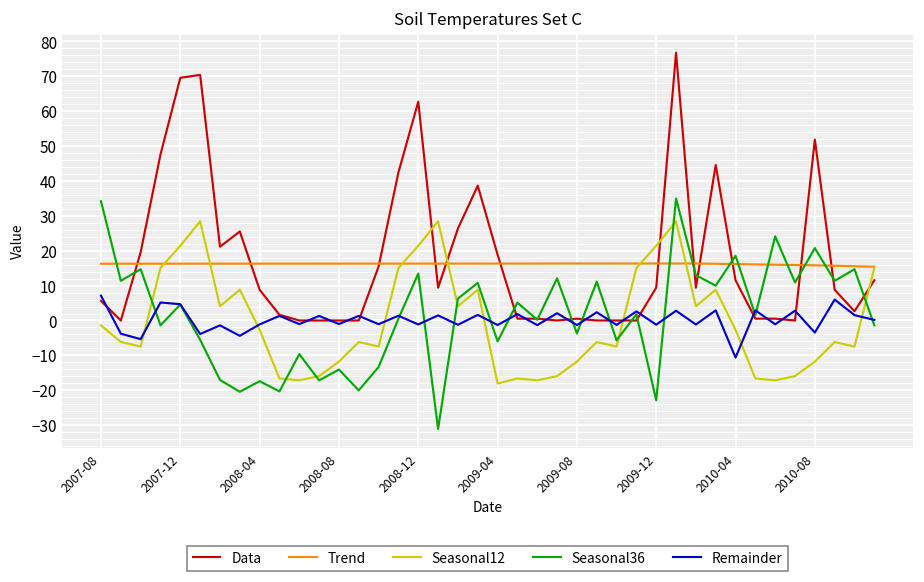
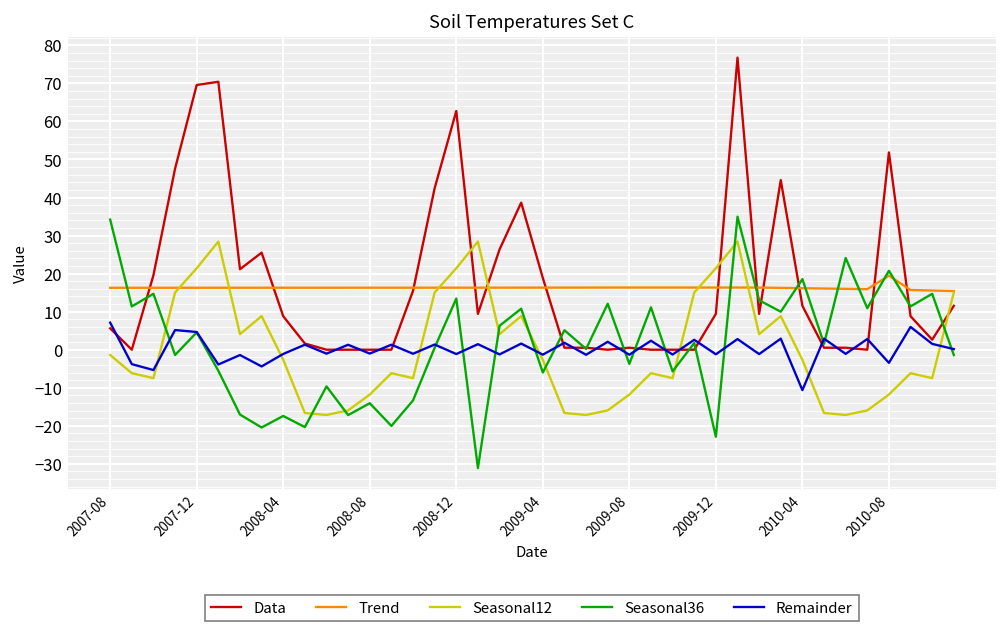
  {
    "Data": {
      "2007-08": 6,
      "2007-12": 70,
      "2008-04": 9,
      "2008-08": 0,
      "2008-12": 63,
      "2009-04": 19,
      "2009-08": 1,
      "2009-12": 9,
      "2010-04": 12,
      "2010-08": 52
    },
    "Trend": {
      "2007-08": 16,
      "2007-12": 16,
      "2008-04": 16,
      "2008-08": 16,
      "2008-12": 16,
      "2009-04": 16,
      "2009-08": 16,
      "2009-12": 16,
      "2010-04": 16,
-     "2010-08": 16
+     "2010-08": 19
    },
    "Seasonal12": {
      "2007-08": -1,
      "2007-12": 21,
      "2008-04": -3,
      "2008-08": -12,
      "2008-12": 21,
-     "2009-04": -18,
+     "2009-04": -3,
      "2009-08": -12,
      "2009-12": 21,
      "2010-04": -3,
      "2010-08": -12
    },
    "Seasonal36": {
      "2007-08": 34,
      "2008-04": -17,
      "2008-08": -14,
      "2008-12": 13,
      "2009-04": -6,
      "2009-08": -4,
      "2009-12": -23,
      "2010-04": 19,
      "2010-08": 21
    },
    "Remainder": {
      "2007-08": 7,
      "2008-04": -1,
      "2008-08": -1,
      "2008-12": -1,
      "2009-04": -1,
      "2009-08": -1,
      "2009-12": -1,
      "2010-04": -11,
      "2010-08": -3
    }
  }
